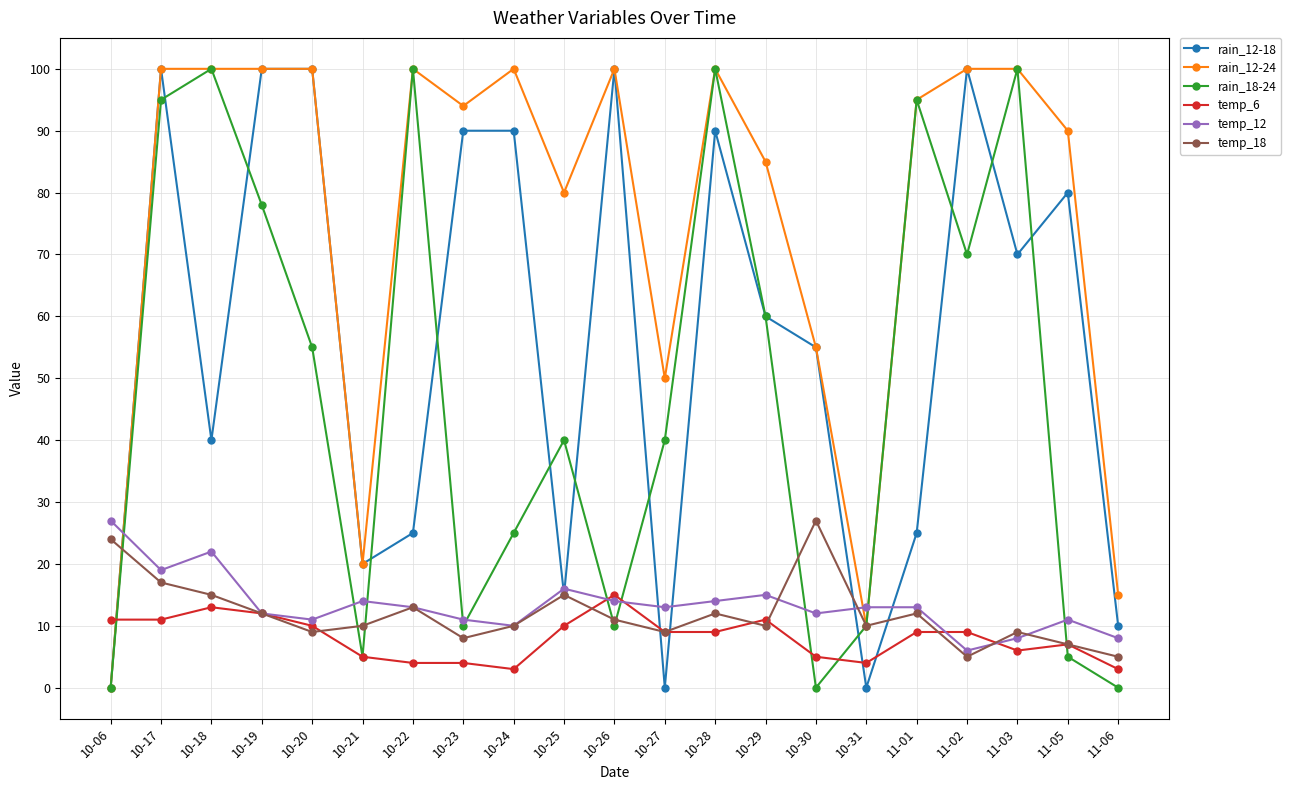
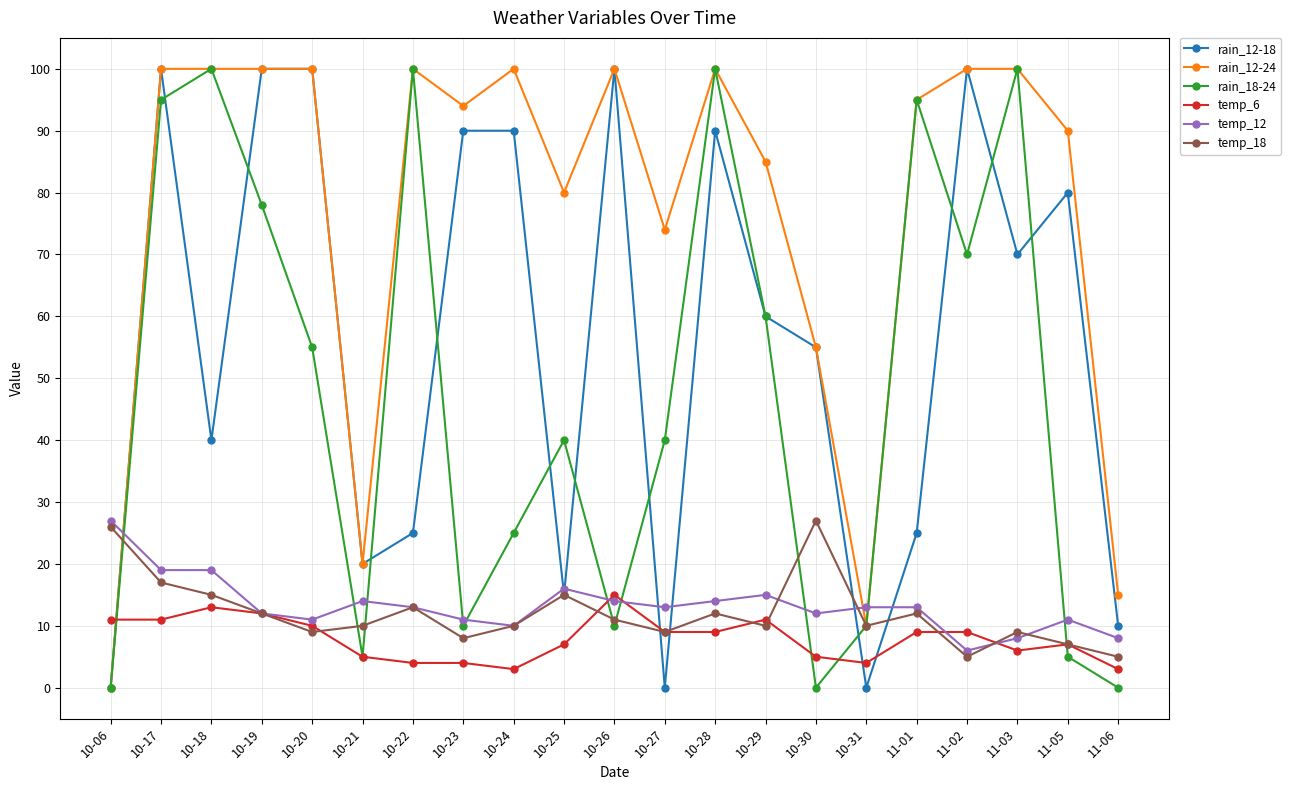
  {
    "rain_12-18": {
      "10-18": 40,
      "10-22": 25,
      "10-23": 90,
      "10-24": 90,
      "10-27": 0,
      "10-28": 90,
      "10-31": 0,
      "11-01": 25,
      "11-03": 70,
      "11-05": 80,
      "11-06": 10
    },
    "rain_12-24": {
      "10-23": 94,
      "10-24": 100,
      "10-25": 80,
-     "10-27": 50,
+     "10-27": 74,
      "10-29": 85,
      "11-05": 90,
      "11-06": 15
    },
    "rain_18-24": {
      "10-17": 95,
      "10-19": 78,
      "10-20": 55,
      "10-23": 10,
      "10-24": 25,
      "10-25": 40,
      "10-26": 10,
      "10-27": 40,
      "10-30": 0,
      "11-02": 70,
      "11-05": 5,
      "11-06": 0
    },
    "temp_6": {
      "10-06": 11,
      "10-17": 11,
      "10-18": 13,
      "10-20": 10,
      "10-22": 4,
      "10-23": 4,
      "10-24": 3,
-     "10-25": 10,
+     "10-25": 7,
      "10-26": 15,
      "10-28": 9,
      "10-29": 11,
      "10-30": 5,
      "10-31": 4,
      "11-01": 9,
      "11-02": 9,
      "11-03": 6,
      "11-06": 3
    },
    "temp_12": {
      "10-06": 27,
      "10-17": 19,
-     "10-18": 22,
+     "10-18": 19,
      "10-20": 11,
      "10-21": 14,
      "10-23": 11,
      "10-25": 16,
      "10-26": 14,
      "10-27": 13,
      "10-28": 14,
      "10-29": 15,
      "10-30": 12,
      "10-31": 13,
      "11-01": 13,
      "11-02": 6,
      "11-03": 8,
      "11-05": 11,
      "11-06": 8
    },
    "temp_18": {
-     "10-06": 24,
+     "10-06": 26,
      "10-17": 17,
      "10-18": 15,
      "10-20": 9,
      "10-21": 10,
      "10-23": 8,
      "10-26": 11,
      "10-28": 12,
      "10-29": 10,
      "10-30": 27,
      "11-01": 12,
      "11-02": 5,
      "11-03": 9,
      "11-06": 5
    }
  }
